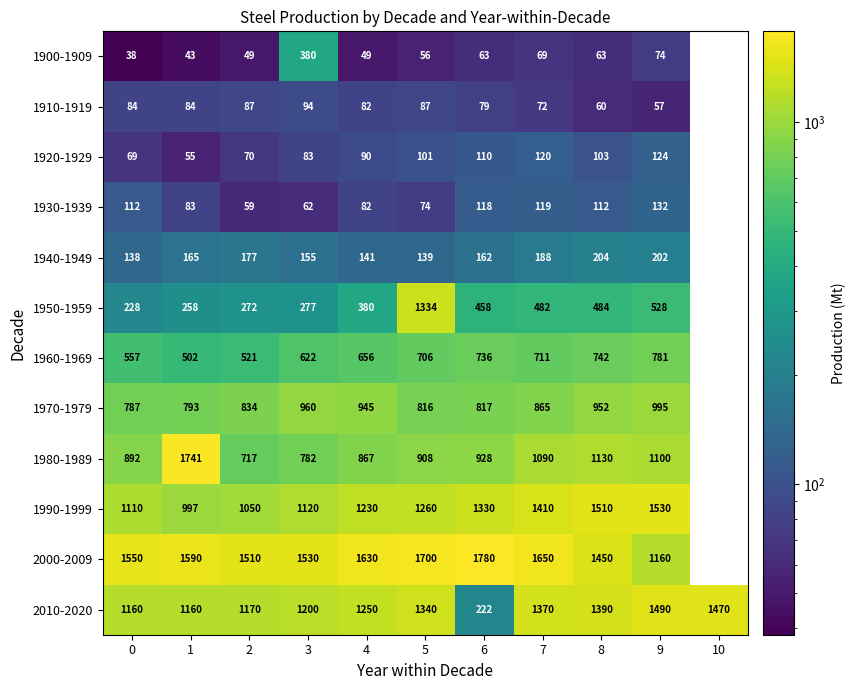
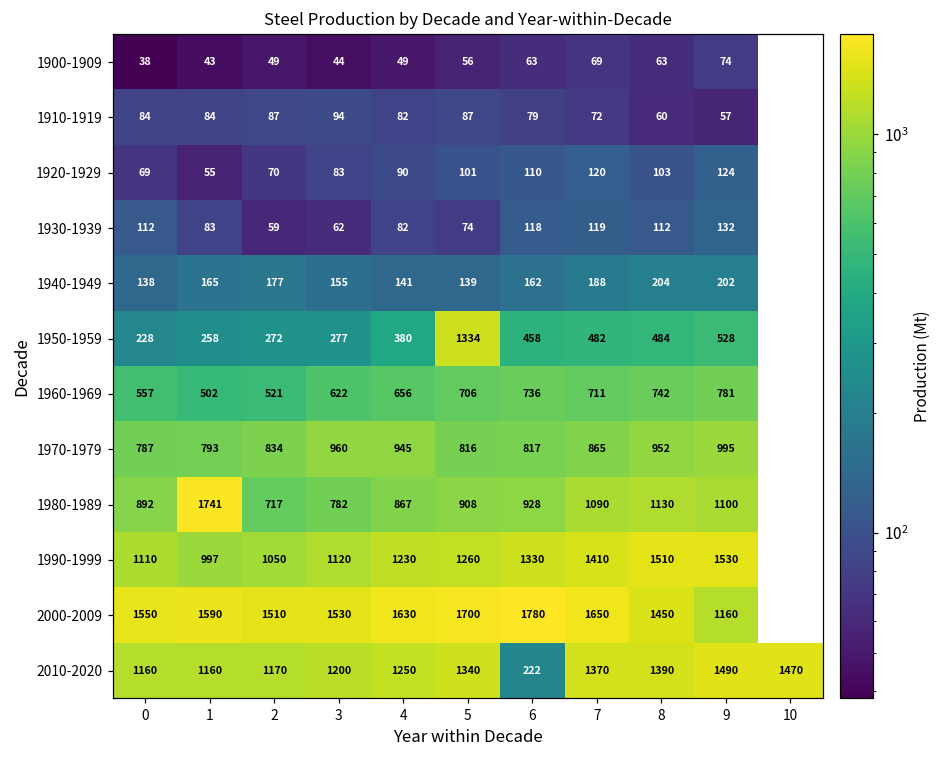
  {
    "1900-1909": {
      "0": 38,
      "1": 43,
      "2": 49,
-     "3": 380,
+     "3": 44,
      "4": 49,
      "5": 56,
      "6": 63,
      "7": 69,
      "8": 63,
      "9": 74
    },
    "1910-1919": {
      "0": 84,
      "1": 84,
      "2": 87,
      "3": 94,
      "4": 82,
      "5": 87,
      "6": 79,
      "7": 72,
      "8": 60,
      "9": 57
    },
    "1920-1929": {
      "0": 69,
      "1": 55,
      "2": 70,
      "3": 83,
      "4": 90,
      "5": 101,
      "6": 110,
      "7": 120,
      "8": 103,
      "9": 124
    },
    "1930-1939": {
      "0": 112,
      "1": 83,
      "2": 59,
      "3": 62,
      "4": 82,
      "5": 74,
      "6": 118,
      "7": 119,
      "8": 112,
      "9": 132
    },
    "1940-1949": {
      "0": 138,
      "1": 165,
      "2": 177,
      "3": 155,
      "4": 141,
      "5": 139,
      "6": 162,
      "7": 188,
      "8": 204,
      "9": 202
    },
    "1950-1959": {
      "0": 228,
      "1": 258,
      "2": 272,
      "3": 277,
      "4": 380,
      "5": 1334,
      "6": 458,
      "7": 482,
      "8": 484,
      "9": 528
    },
    "1960-1969": {
      "0": 557,
      "1": 502,
      "2": 521,
      "3": 622,
      "4": 656,
      "5": 706,
      "6": 736,
      "7": 711,
      "8": 742,
      "9": 781
    },
    "1970-1979": {
      "0": 787,
      "1": 793,
      "2": 834,
      "3": 960,
      "4": 945,
      "5": 816,
      "6": 817,
      "7": 865,
      "8": 952,
      "9": 995
    },
    "1980-1989": {
      "0": 892,
      "1": 1741,
      "2": 717,
      "3": 782,
      "4": 867,
      "5": 908,
      "6": 928,
      "7": 1090,
      "8": 1130,
      "9": 1100
    },
    "1990-1999": {
      "0": 1110,
      "1": 997,
      "2": 1050,
      "3": 1120,
      "4": 1230,
      "5": 1260,
      "6": 1330,
      "7": 1410,
      "8": 1510,
      "9": 1530
    },
    "2000-2009": {
      "0": 1550,
      "1": 1590,
      "2": 1510,
      "3": 1530,
      "4": 1630,
      "5": 1700,
      "6": 1780,
      "7": 1650,
      "8": 1450,
      "9": 1160
    },
    "2010-2020": {
      "0": 1160,
      "1": 1160,
      "2": 1170,
      "3": 1200,
      "4": 1250,
      "5": 1340,
      "6": 222,
      "7": 1370,
      "8": 1390,
      "9": 1490,
      "10": 1470
    }
  }
